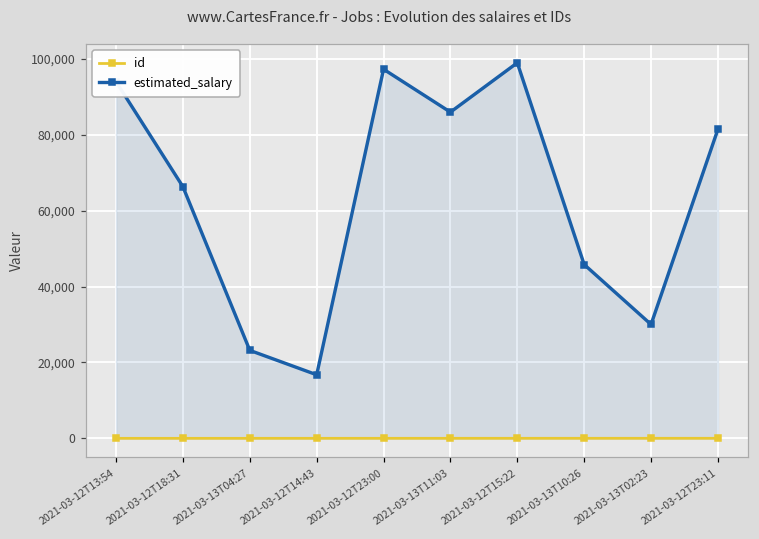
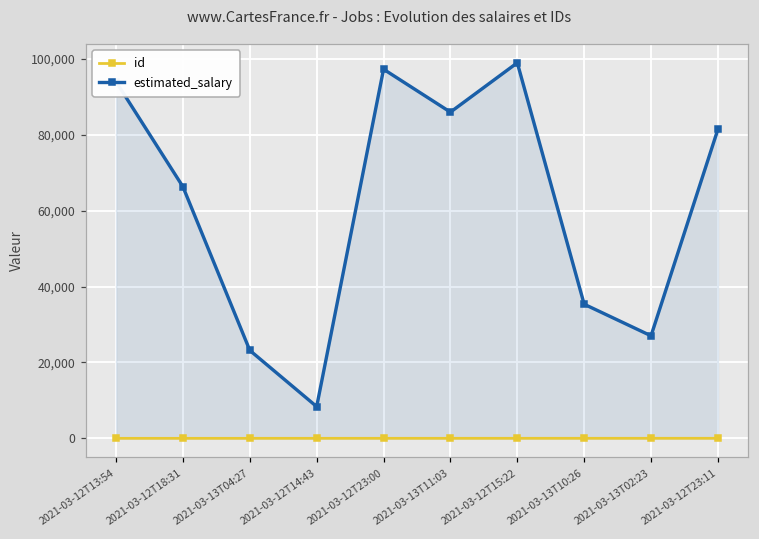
  {
    "id": {
      "2021-03-12T13:54": "0",
      "2021-03-12T18:31": "0",
      "2021-03-13T04:27": "0",
      "2021-03-12T14:43": "0",
      "2021-03-12T23:00": "0",
      "2021-03-13T11:03": "0",
      "2021-03-12T15:22": "0",
      "2021-03-13T10:26": "0",
      "2021-03-13T02:23": "0",
      "2021-03-12T23:11": "0"
    },
    "estimated_salary": {
      "2021-03-12T18:31": "66,000",
      "2021-03-13T04:27": "23,000",
-     "2021-03-12T14:43": "17,000",
+     "2021-03-12T14:43": "8,000",
      "2021-03-12T23:00": "97,000",
      "2021-03-13T11:03": "86,000",
      "2021-03-12T15:22": "99,000",
-     "2021-03-13T10:26": "46,000",
-     "2021-03-13T02:23": "30,000",
+     "2021-03-13T10:26": "35,000",
+     "2021-03-13T02:23": "27,000",
      "2021-03-12T23:11": "81,000"
    }
  }
